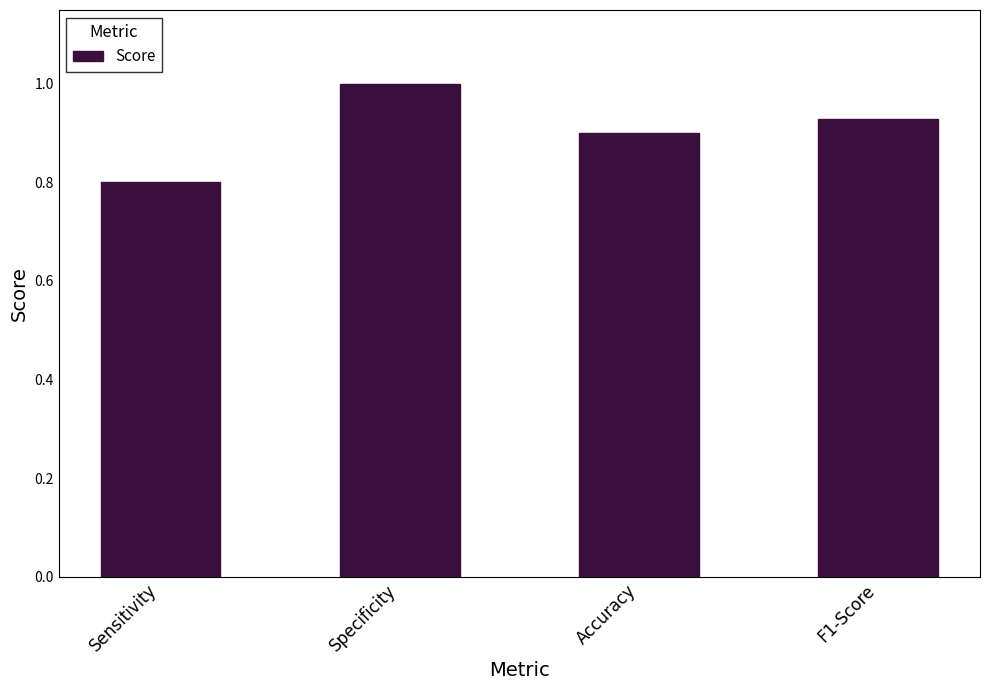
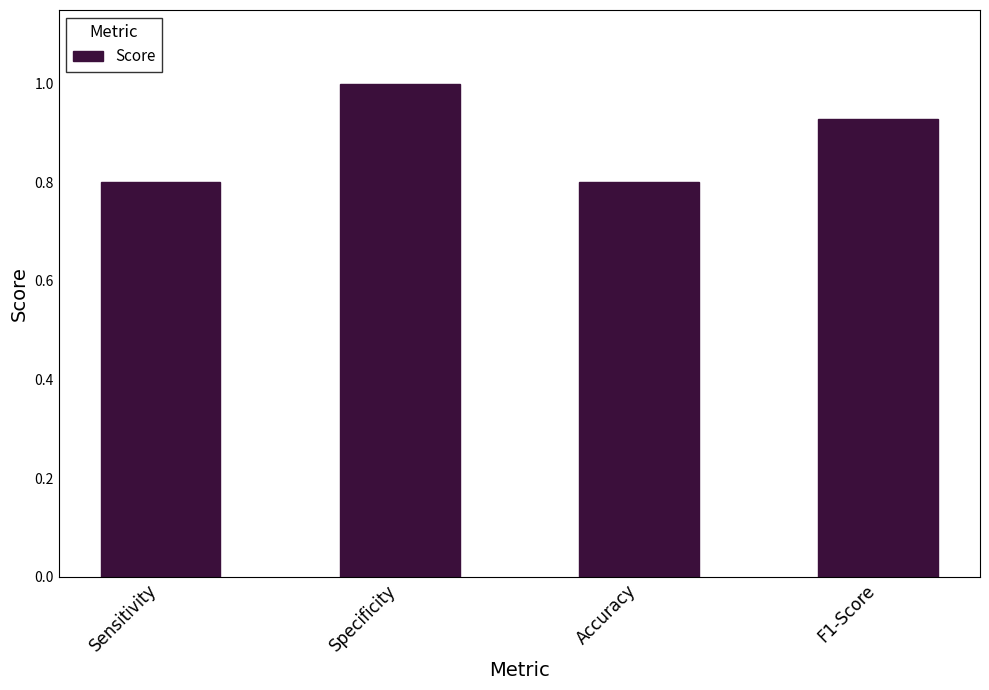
  {
    "Sensitivity": 0.8,
    "Specificity": 1.0,
-   "Accuracy": 0.9,
+   "Accuracy": 0.8,
    "F1-Score": 0.93
  }
